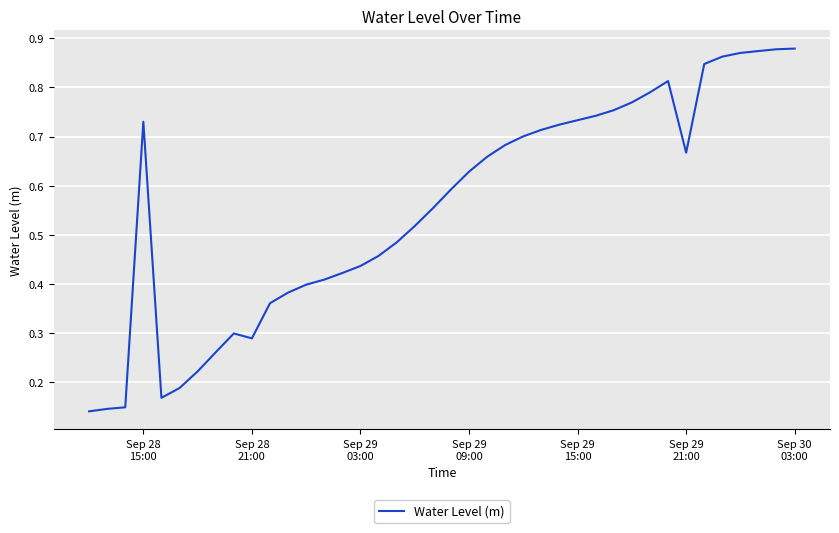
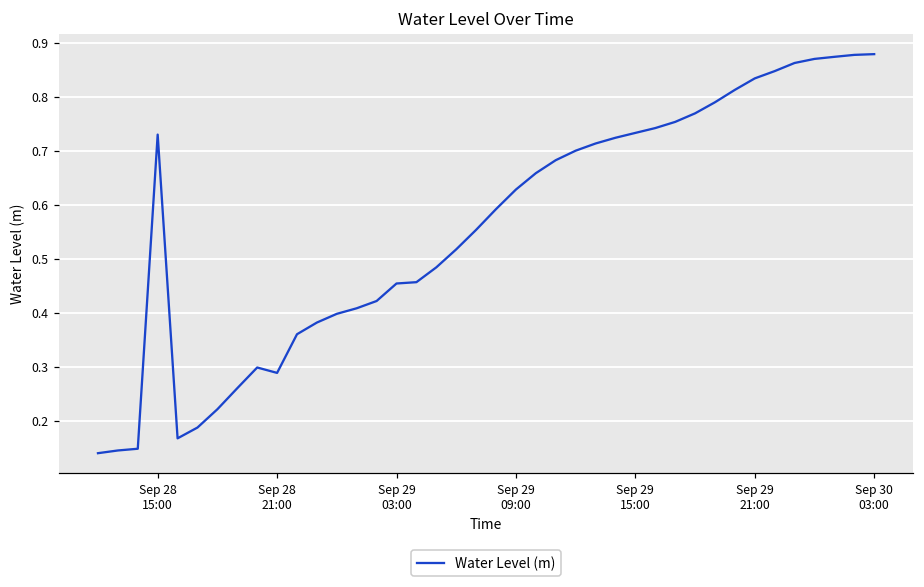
  {
    "Sep 28 15:00": 0.73,
    "Sep 28 21:00": 0.29,
-   "Sep 29 03:00": 0.44,
+   "Sep 29 03:00": 0.45,
    "Sep 29 09:00": 0.63,
    "Sep 29 15:00": 0.73,
-   "Sep 29 21:00": 0.67,
+   "Sep 29 21:00": 0.83,
    "Sep 30 03:00": 0.88
  }
